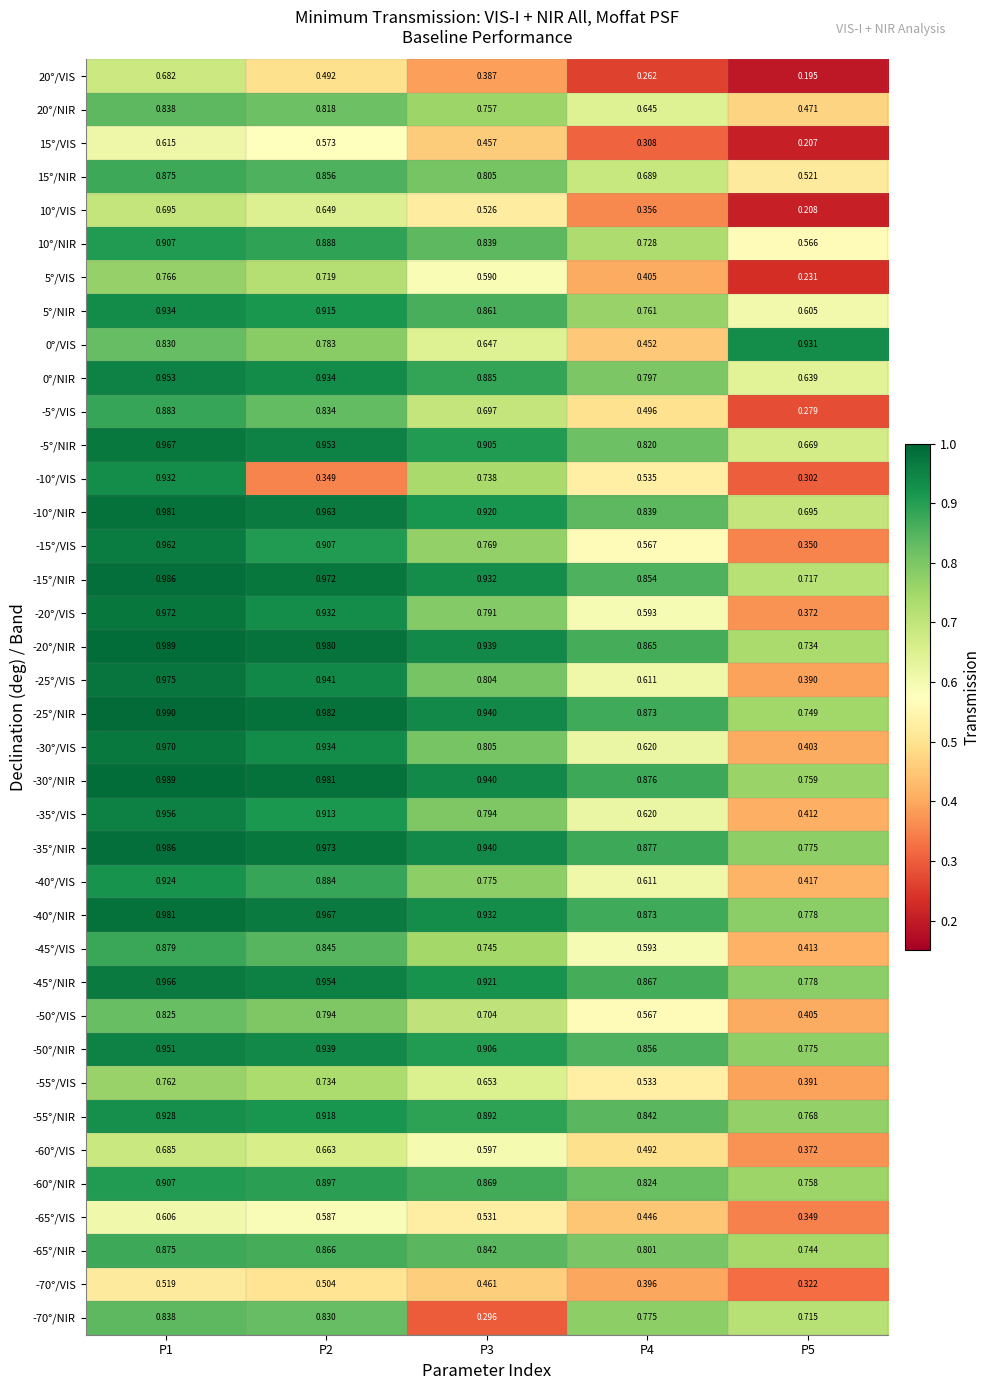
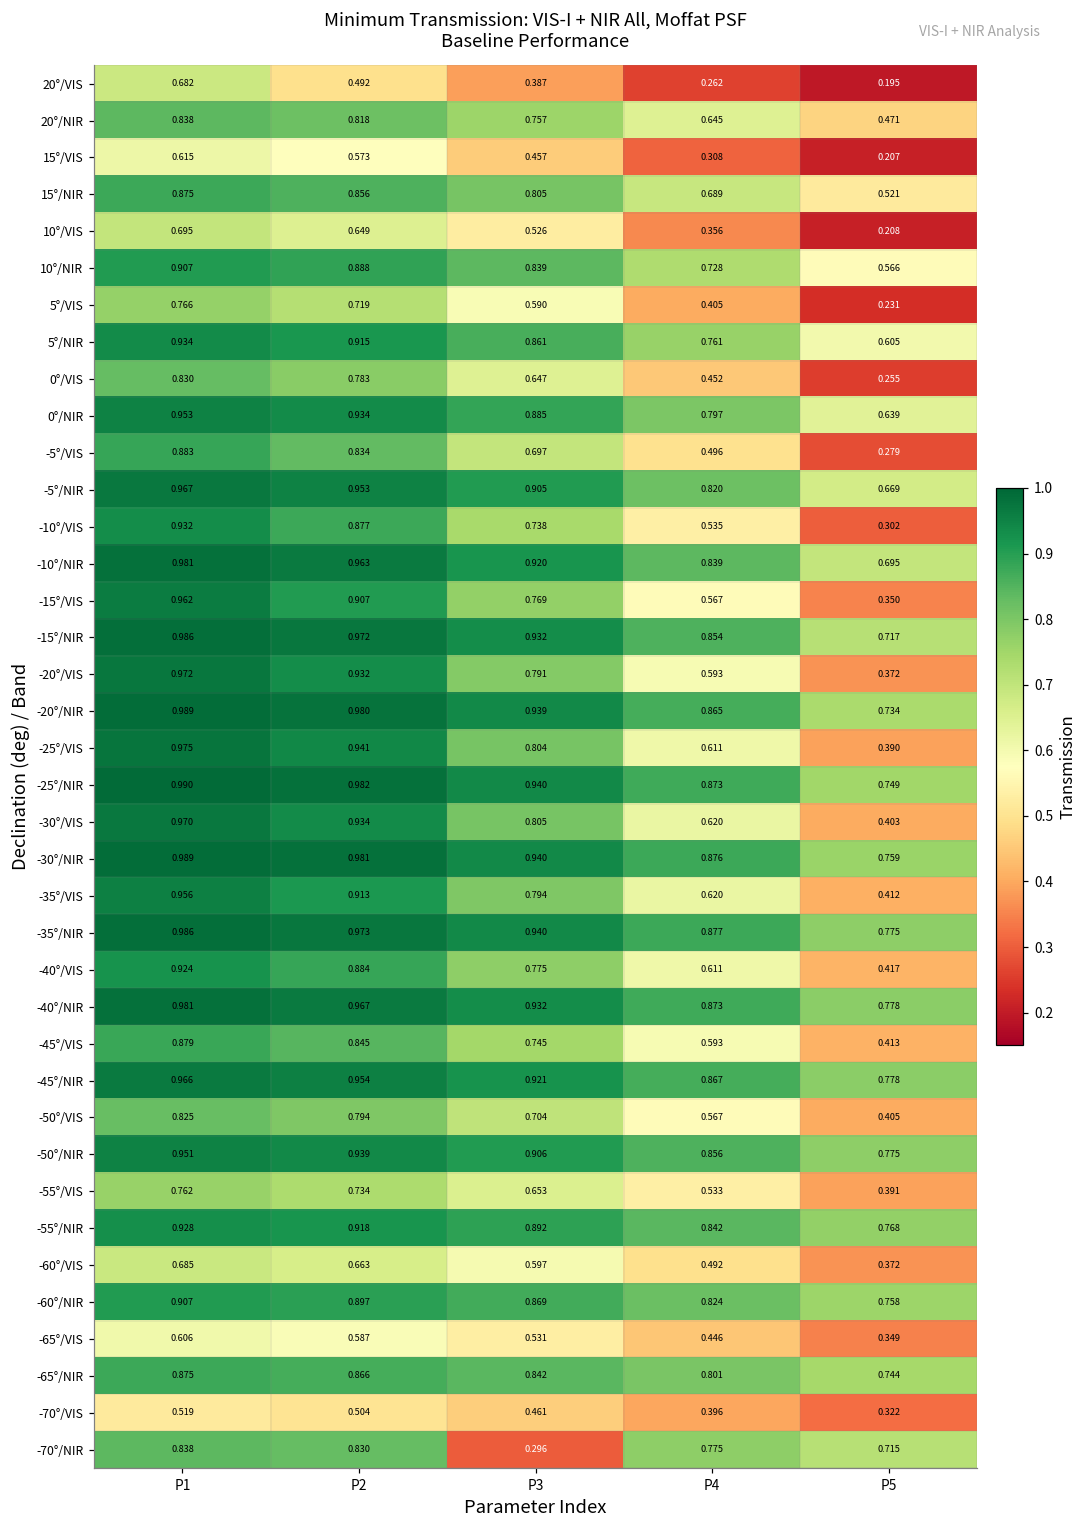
  {
    "20°/VIS": {
      "P1": 0.682,
      "P2": 0.492,
      "P3": 0.387,
      "P4": 0.262,
      "P5": 0.195
    },
    "20°/NIR": {
      "P1": 0.838,
      "P2": 0.818,
      "P3": 0.757,
      "P4": 0.645,
      "P5": 0.471
    },
    "15°/VIS": {
      "P1": 0.615,
      "P2": 0.573,
      "P3": 0.457,
      "P4": 0.308,
      "P5": 0.207
    },
    "15°/NIR": {
      "P1": 0.875,
      "P2": 0.856,
      "P3": 0.805,
      "P4": 0.689,
      "P5": 0.521
    },
    "10°/VIS": {
      "P1": 0.695,
      "P2": 0.649,
      "P3": 0.526,
      "P4": 0.356,
      "P5": 0.208
    },
    "10°/NIR": {
      "P1": 0.907,
      "P2": 0.888,
      "P3": 0.839,
      "P4": 0.728,
      "P5": 0.566
    },
    "5°/VIS": {
      "P1": 0.766,
      "P2": 0.719,
      "P3": 0.590,
      "P4": 0.405,
      "P5": 0.231
    },
    "5°/NIR": {
      "P1": 0.934,
      "P2": 0.915,
      "P3": 0.861,
      "P4": 0.761,
      "P5": 0.605
    },
    "0°/VIS": {
      "P1": 0.830,
      "P2": 0.783,
      "P3": 0.647,
      "P4": 0.452,
-     "P5": 0.931
+     "P5": 0.255
    },
    "0°/NIR": {
      "P1": 0.953,
      "P2": 0.934,
      "P3": 0.885,
      "P4": 0.797,
      "P5": 0.639
    },
    "-5°/VIS": {
      "P1": 0.883,
      "P2": 0.834,
      "P3": 0.697,
      "P4": 0.496,
      "P5": 0.279
    },
    "-5°/NIR": {
      "P1": 0.967,
      "P2": 0.953,
      "P3": 0.905,
      "P4": 0.820,
      "P5": 0.669
    },
    "-10°/VIS": {
      "P1": 0.932,
-     "P2": 0.349,
+     "P2": 0.877,
      "P3": 0.738,
      "P4": 0.535,
      "P5": 0.302
    },
    "-10°/NIR": {
      "P1": 0.981,
      "P2": 0.963,
      "P3": 0.920,
      "P4": 0.839,
      "P5": 0.695
    },
    "-15°/VIS": {
      "P1": 0.962,
      "P2": 0.907,
      "P3": 0.769,
      "P4": 0.567,
      "P5": 0.350
    },
    "-15°/NIR": {
      "P1": 0.986,
      "P2": 0.972,
      "P3": 0.932,
      "P4": 0.854,
      "P5": 0.717
    },
    "-20°/VIS": {
      "P1": 0.972,
      "P2": 0.932,
      "P3": 0.791,
      "P4": 0.593,
      "P5": 0.372
    },
    "-20°/NIR": {
      "P1": 0.989,
      "P2": 0.980,
      "P3": 0.939,
      "P4": 0.865,
      "P5": 0.734
    },
    "-25°/VIS": {
      "P1": 0.975,
      "P2": 0.941,
      "P3": 0.804,
      "P4": 0.611,
      "P5": 0.390
    },
    "-25°/NIR": {
      "P1": 0.990,
      "P2": 0.982,
      "P3": 0.940,
      "P4": 0.873,
      "P5": 0.749
    },
    "-30°/VIS": {
      "P1": 0.970,
      "P2": 0.934,
      "P3": 0.805,
      "P4": 0.620,
      "P5": 0.403
    },
    "-30°/NIR": {
      "P1": 0.989,
      "P2": 0.981,
      "P3": 0.940,
      "P4": 0.876,
      "P5": 0.759
    },
    "-35°/VIS": {
      "P1": 0.956,
      "P2": 0.913,
      "P3": 0.794,
      "P4": 0.620,
      "P5": 0.412
    },
    "-35°/NIR": {
      "P1": 0.986,
      "P2": 0.973,
      "P3": 0.940,
      "P4": 0.877,
      "P5": 0.775
    },
    "-40°/VIS": {
      "P1": 0.924,
      "P2": 0.884,
      "P3": 0.775,
      "P4": 0.611,
      "P5": 0.417
    },
    "-40°/NIR": {
      "P1": 0.981,
      "P2": 0.967,
      "P3": 0.932,
      "P4": 0.873,
      "P5": 0.778
    },
    "-45°/VIS": {
      "P1": 0.879,
      "P2": 0.845,
      "P3": 0.745,
      "P4": 0.593,
      "P5": 0.413
    },
    "-45°/NIR": {
      "P1": 0.966,
      "P2": 0.954,
      "P3": 0.921,
      "P4": 0.867,
      "P5": 0.778
    },
    "-50°/VIS": {
      "P1": 0.825,
      "P2": 0.794,
      "P3": 0.704,
      "P4": 0.567,
      "P5": 0.405
    },
    "-50°/NIR": {
      "P1": 0.951,
      "P2": 0.939,
      "P3": 0.906,
      "P4": 0.856,
      "P5": 0.775
    },
    "-55°/VIS": {
      "P1": 0.762,
      "P2": 0.734,
      "P3": 0.653,
      "P4": 0.533,
      "P5": 0.391
    },
    "-55°/NIR": {
      "P1": 0.928,
      "P2": 0.918,
      "P3": 0.892,
      "P4": 0.842,
      "P5": 0.768
    },
    "-60°/VIS": {
      "P1": 0.685,
      "P2": 0.663,
      "P3": 0.597,
      "P4": 0.492,
      "P5": 0.372
    },
    "-60°/NIR": {
      "P1": 0.907,
      "P2": 0.897,
      "P3": 0.869,
      "P4": 0.824,
      "P5": 0.758
    },
    "-65°/VIS": {
      "P1": 0.606,
      "P2": 0.587,
      "P3": 0.531,
      "P4": 0.446,
      "P5": 0.349
    },
    "-65°/NIR": {
      "P1": 0.875,
      "P2": 0.866,
      "P3": 0.842,
      "P4": 0.801,
      "P5": 0.744
    },
    "-70°/VIS": {
      "P1": 0.519,
      "P2": 0.504,
      "P3": 0.461,
      "P4": 0.396,
      "P5": 0.322
    },
    "-70°/NIR": {
      "P1": 0.838,
      "P2": 0.830,
      "P3": 0.296,
      "P4": 0.775,
      "P5": 0.715
    }
  }
